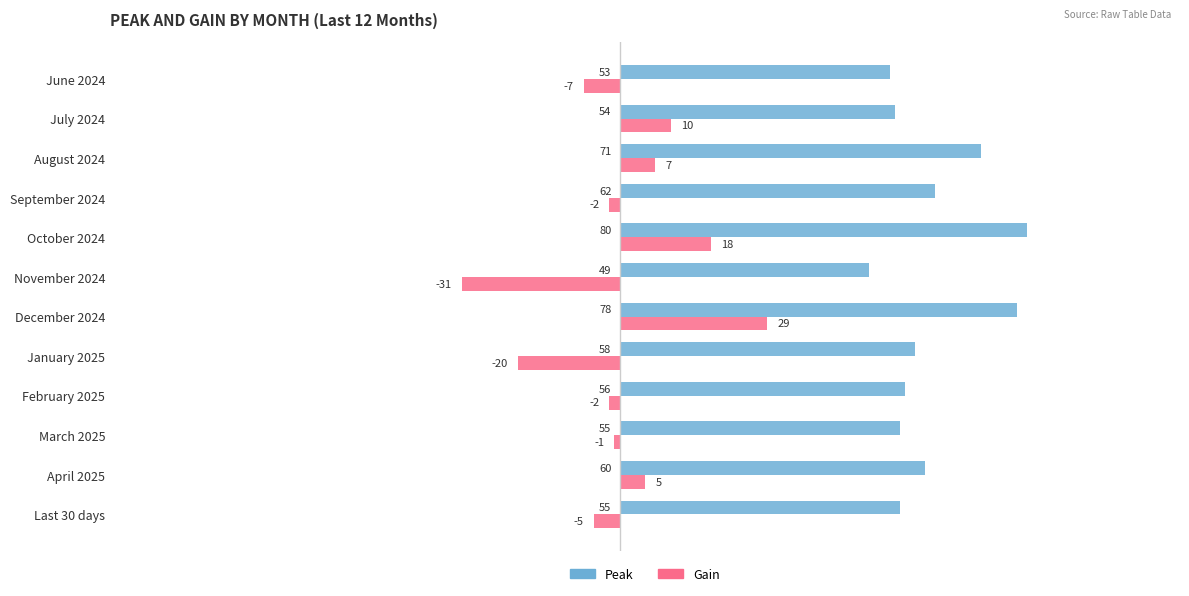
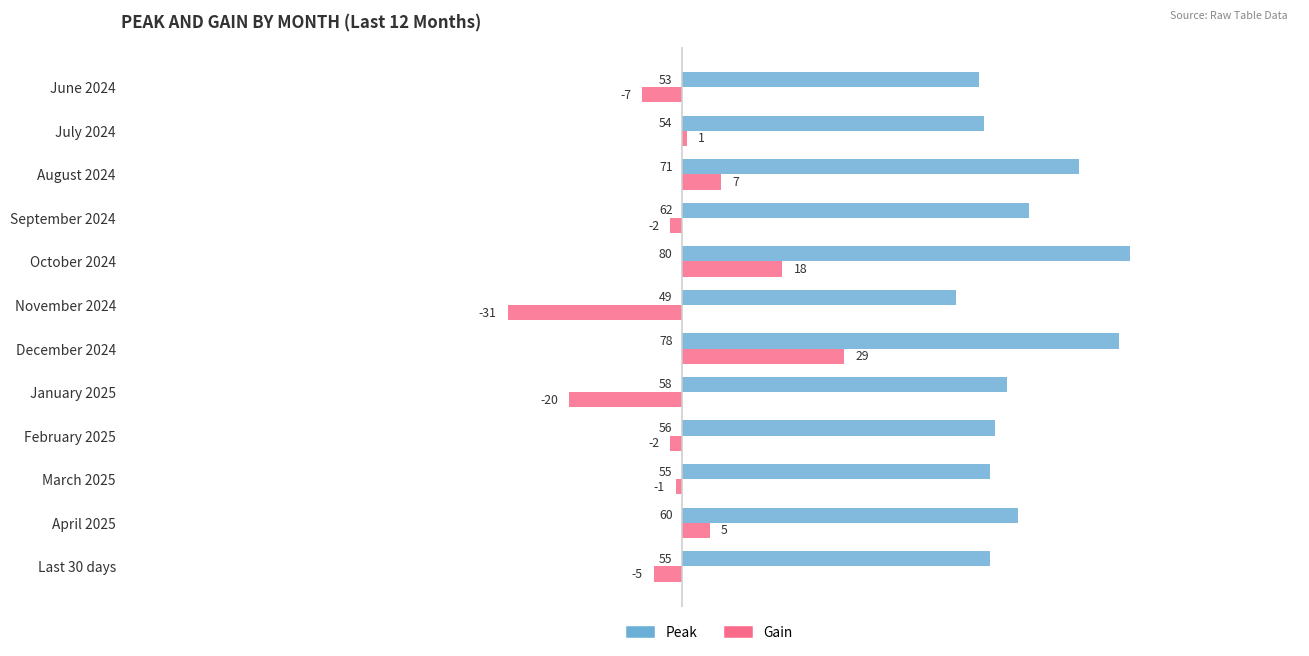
  {
    "Gain": {
      "June 2024": -7,
-     "July 2024": 10,
+     "July 2024": 1,
      "August 2024": 7,
      "September 2024": -2,
      "October 2024": 18,
      "November 2024": -31,
      "December 2024": 29,
      "January 2025": -20,
      "February 2025": -2,
      "March 2025": -1,
      "April 2025": 5,
      "Last 30 days": -5
    }
  }
